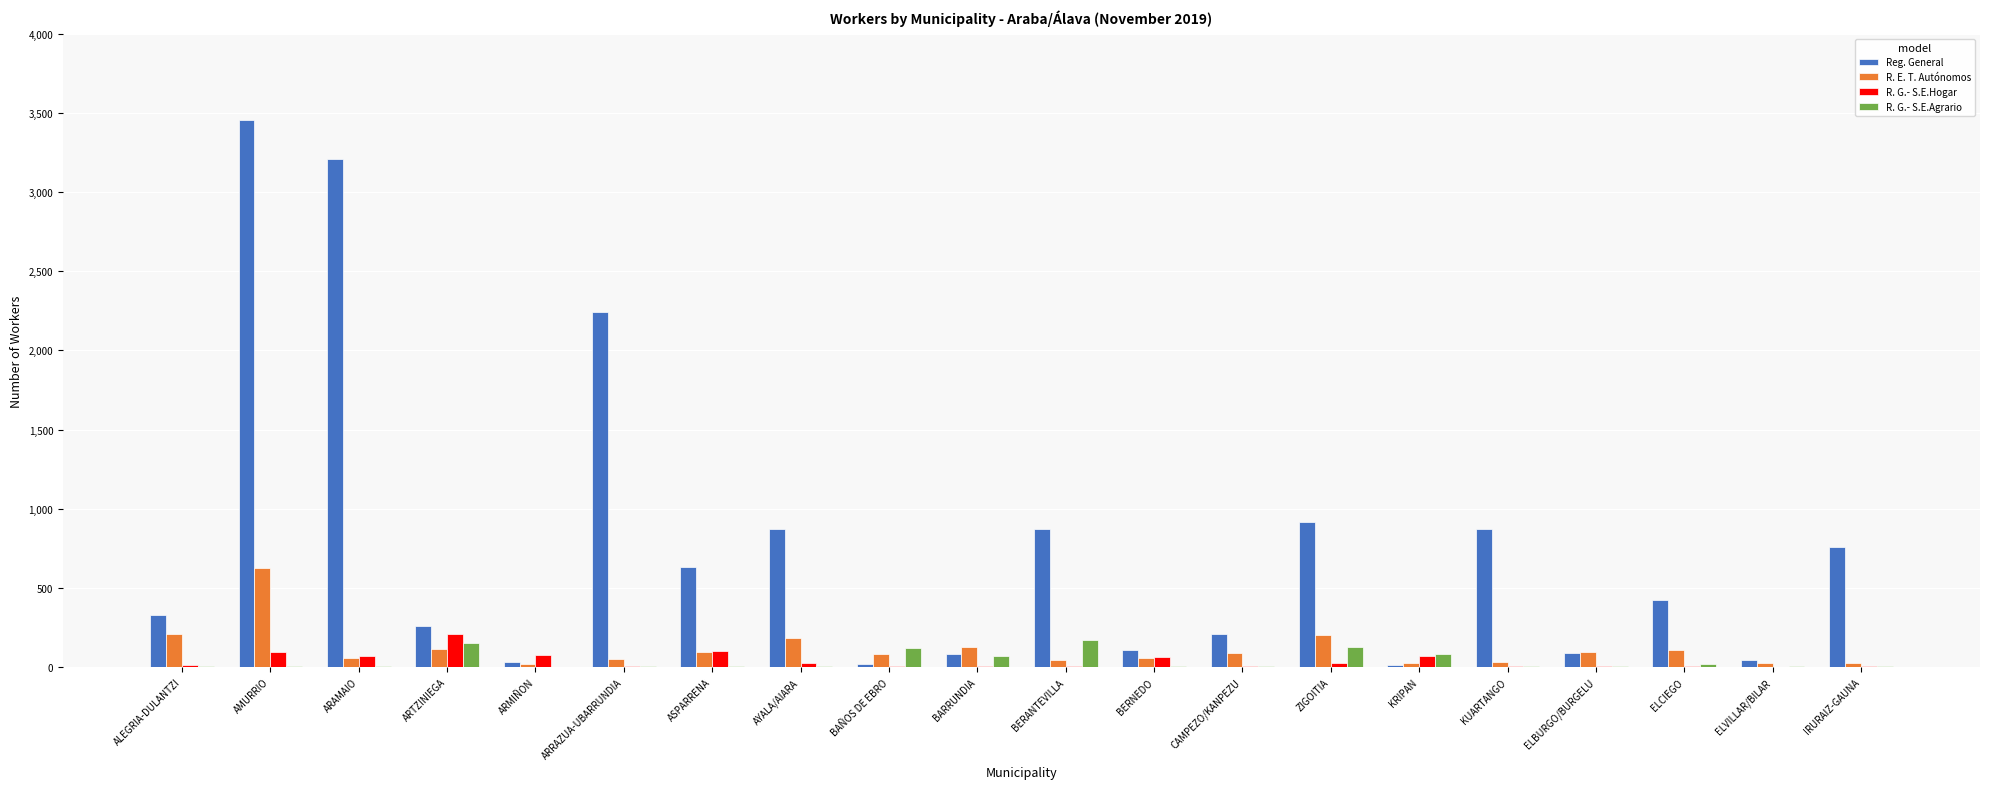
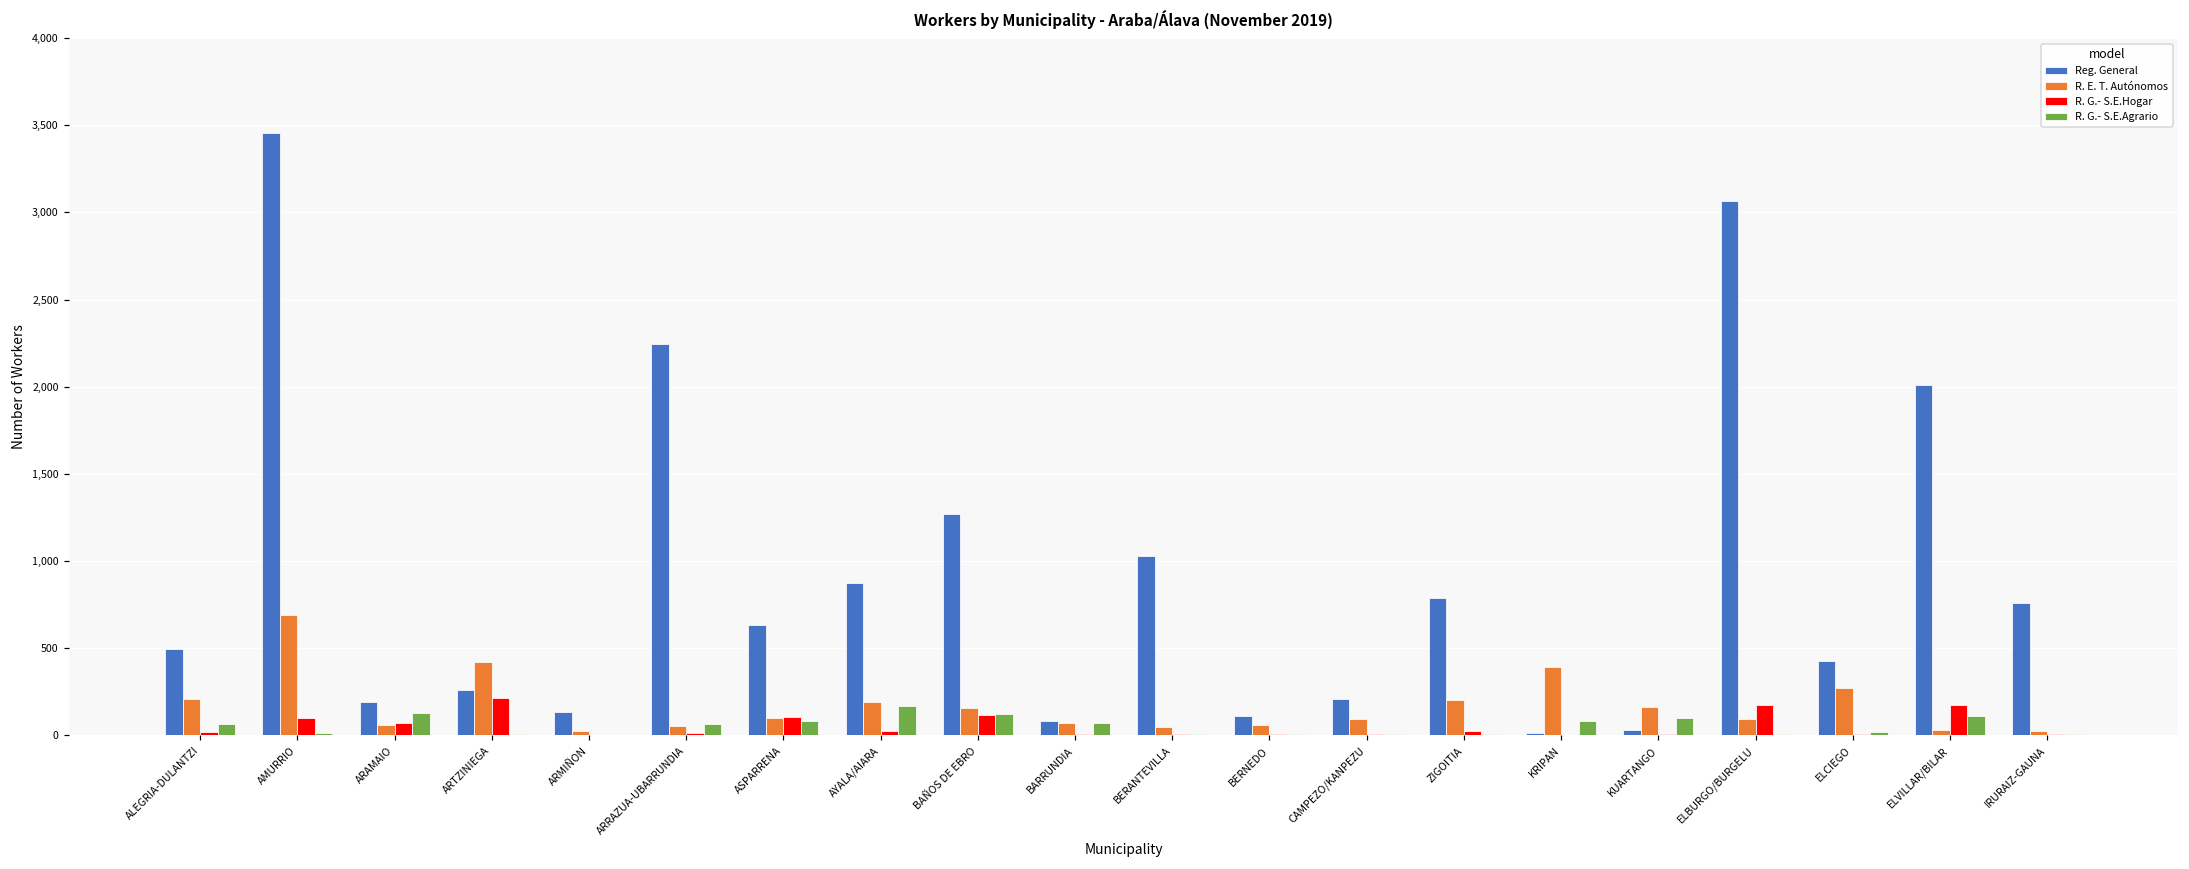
  {
    "Reg. General": {
-     "ALEGRIA-DULANTZI": "330",
+     "ALEGRIA-DULANTZI": "500",
      "AMURRIO": "3,460",
-     "ARAMAIO": "3,210",
+     "ARAMAIO": "190",
      "ARTZINIEGA": "260",
-     "ARMIÑON": "30",
+     "ARMIÑON": "130",
      "ARRAZUA-UBARRUNDIA": "2,250",
      "ASPARRENA": "630",
      "AYALA/AIARA": "870",
-     "BAÑOS DE EBRO": "20",
+     "BAÑOS DE EBRO": "1,270",
      "BARRUNDIA": "80",
-     "BERANTEVILLA": "870",
+     "BERANTEVILLA": "1,030",
      "BERNEDO": "110",
      "CAMPEZO/KANPEZU": "210",
-     "ZIGOITIA": "920",
-     "KUARTANGO": "870",
-     "ELBURGO/BURGELU": "90",
+     "ZIGOITIA": "790",
+     "KUARTANGO": "30",
+     "ELBURGO/BURGELU": "3,070",
      "ELCIEGO": "430",
-     "ELVILLAR/BILAR": "50",
+     "ELVILLAR/BILAR": "2,010",
      "IRURAIZ-GAUNA": "760"
    },
    "R. E. T. Autónomos": {
      "ALEGRIA-DULANTZI": "210",
-     "AMURRIO": "630",
+     "AMURRIO": "690",
      "ARAMAIO": "60",
-     "ARTZINIEGA": "110",
+     "ARTZINIEGA": "420",
      "ARMIÑON": "20",
      "ARRAZUA-UBARRUNDIA": "50",
      "ASPARRENA": "100",
      "AYALA/AIARA": "190",
-     "BAÑOS DE EBRO": "80",
-     "BARRUNDIA": "130",
+     "BAÑOS DE EBRO": "150",
+     "BARRUNDIA": "70",
      "BERANTEVILLA": "40",
      "BERNEDO": "60",
      "CAMPEZO/KANPEZU": "90",
      "ZIGOITIA": "200",
-     "KRIPAN": "30",
-     "KUARTANGO": "30",
+     "KRIPAN": "390",
+     "KUARTANGO": "160",
      "ELBURGO/BURGELU": "90",
-     "ELCIEGO": "110",
+     "ELCIEGO": "270",
      "ELVILLAR/BILAR": "30",
      "IRURAIZ-GAUNA": "30"
    },
    "R. G.- S.E.Hogar": {
      "AMURRIO": "100",
      "ARAMAIO": "70",
      "ARTZINIEGA": "210",
-     "ARMIÑON": "80",
+     "ARMIÑON": "0",
      "ASPARRENA": "100",
      "AYALA/AIARA": "30",
-     "BAÑOS DE EBRO": "10",
-     "BERNEDO": "70",
+     "BAÑOS DE EBRO": "110",
+     "BERNEDO": "10",
      "ZIGOITIA": "30",
-     "KRIPAN": "70",
-     "ELBURGO/BURGELU": "10",
-     "ELVILLAR/BILAR": "0"
+     "KRIPAN": "0",
+     "ELBURGO/BURGELU": "170",
+     "ELVILLAR/BILAR": "170"
    },
    "R. G.- S.E.Agrario": {
-     "ALEGRIA-DULANTZI": "10",
-     "ARAMAIO": "10",
-     "ARTZINIEGA": "150",
+     "ALEGRIA-DULANTZI": "70",
+     "ARAMAIO": "120",
+     "ARTZINIEGA": "10",
      "ARMIÑON": "0",
-     "ARRAZUA-UBARRUNDIA": "10",
-     "ASPARRENA": "10",
-     "AYALA/AIARA": "10",
+     "ARRAZUA-UBARRUNDIA": "60",
+     "ASPARRENA": "80",
+     "AYALA/AIARA": "170",
      "BAÑOS DE EBRO": "120",
      "BARRUNDIA": "70",
-     "BERANTEVILLA": "170",
-     "ZIGOITIA": "130",
+     "BERANTEVILLA": "10",
+     "ZIGOITIA": "10",
      "KRIPAN": "80",
-     "KUARTANGO": "10",
+     "KUARTANGO": "100",
      "ELCIEGO": "20",
-     "ELVILLAR/BILAR": "10"
+     "ELVILLAR/BILAR": "110"
    }
  }
